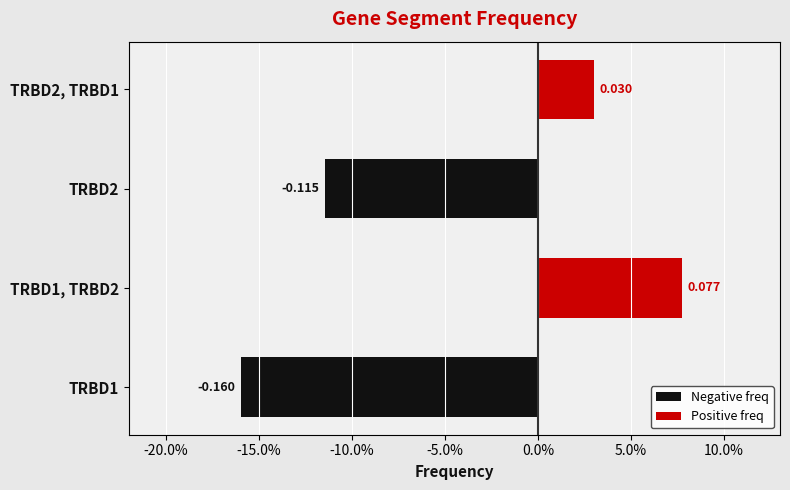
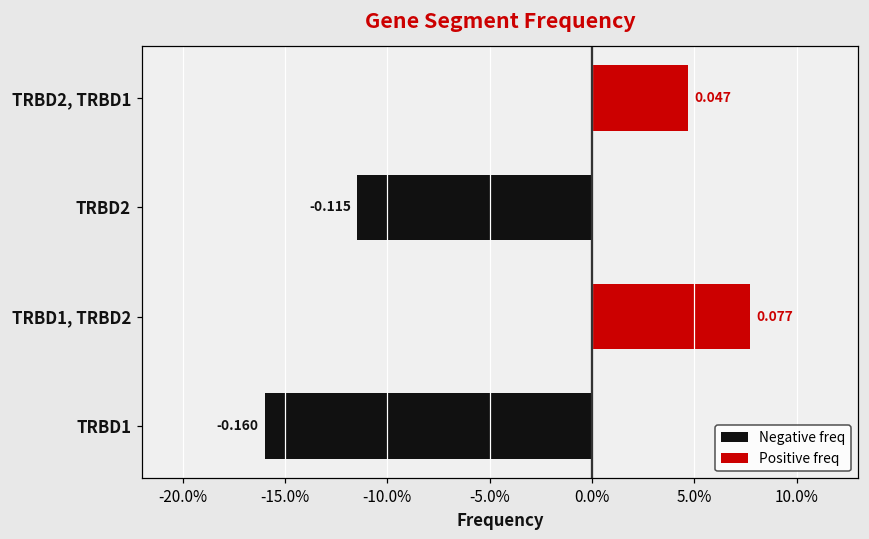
  {
-   "TRBD2, TRBD1": 0.030,
+   "TRBD2, TRBD1": 0.047,
    "TRBD2": -0.115,
    "TRBD1, TRBD2": 0.077,
    "TRBD1": -0.160
  }
